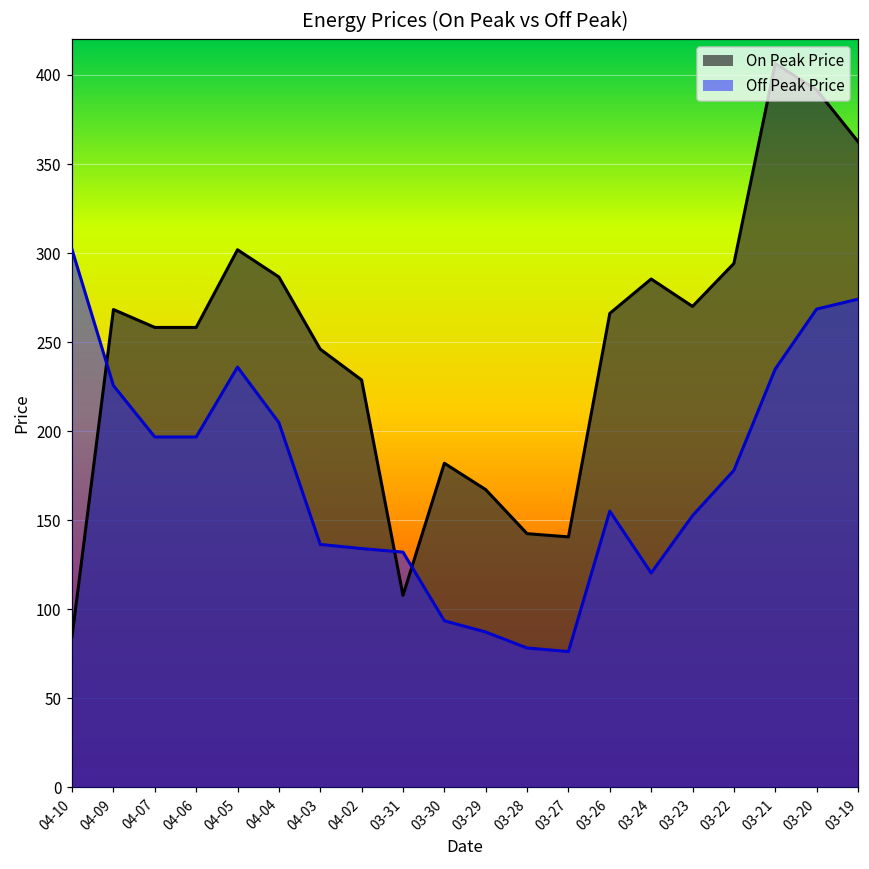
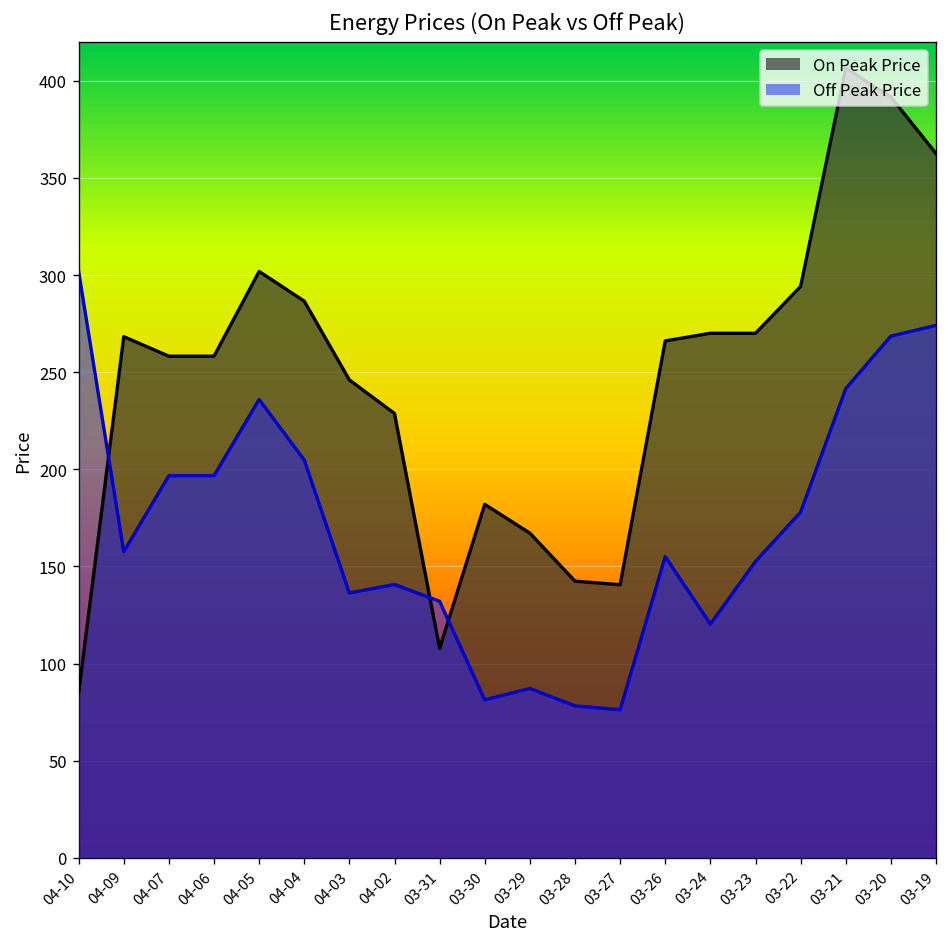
  {
    "On Peak Price": {
      "04-10": 85,
      "04-09": 268,
      "04-07": 258,
      "04-06": 258,
      "04-05": 302,
      "04-04": 287,
      "04-03": 246,
      "04-02": 229,
      "03-31": 108,
      "03-30": 182,
      "03-29": 167,
      "03-28": 142,
      "03-27": 141,
      "03-26": 266,
-     "03-24": 285,
+     "03-24": 270,
      "03-23": 270,
      "03-22": 294,
      "03-19": 363
    },
    "Off Peak Price": {
      "04-10": 302,
-     "04-09": 226,
+     "04-09": 158,
      "04-07": 197,
      "04-06": 197,
      "04-05": 236,
      "04-04": 205,
      "04-03": 136,
-     "04-02": 134,
+     "04-02": 141,
      "03-31": 132,
-     "03-30": 93,
+     "03-30": 81,
      "03-29": 87,
      "03-28": 78,
      "03-27": 76,
      "03-26": 155,
      "03-24": 120,
      "03-23": 153,
      "03-22": 178,
-     "03-21": 235,
+     "03-21": 242,
      "03-20": 269,
      "03-19": 274
    }
  }
